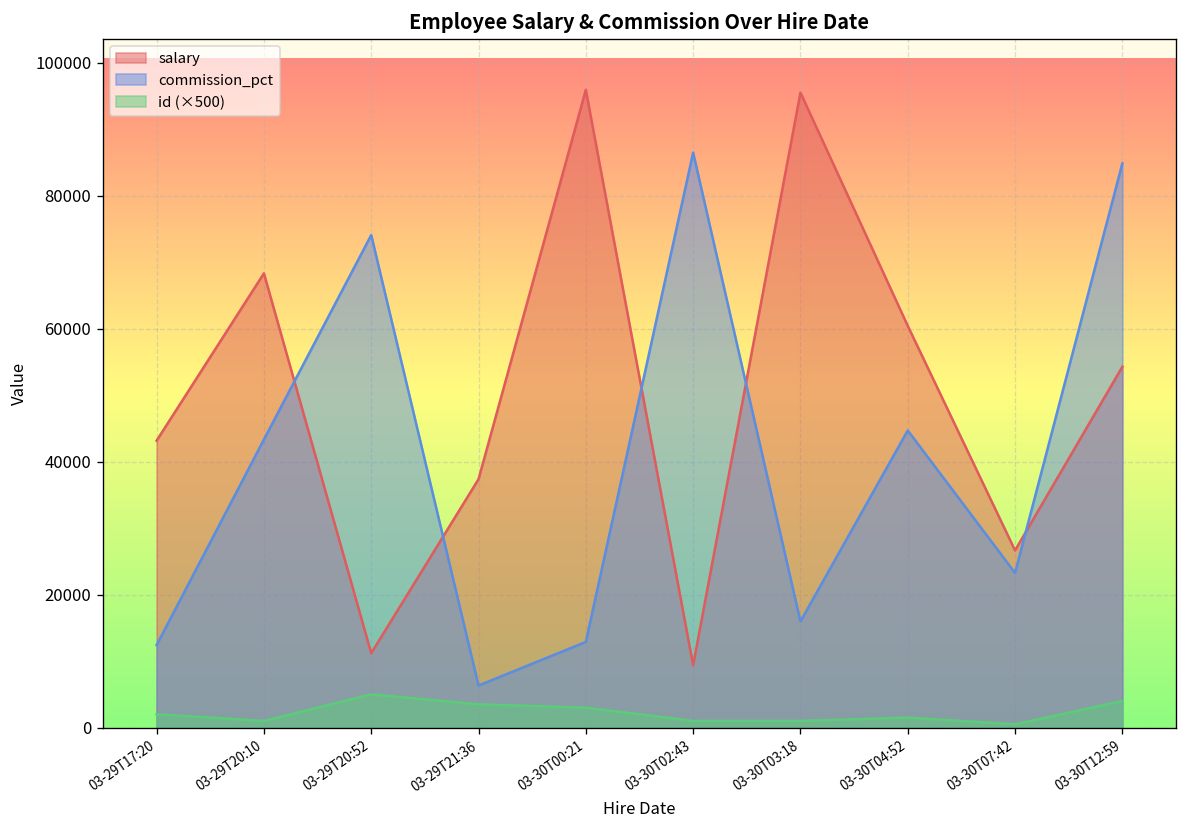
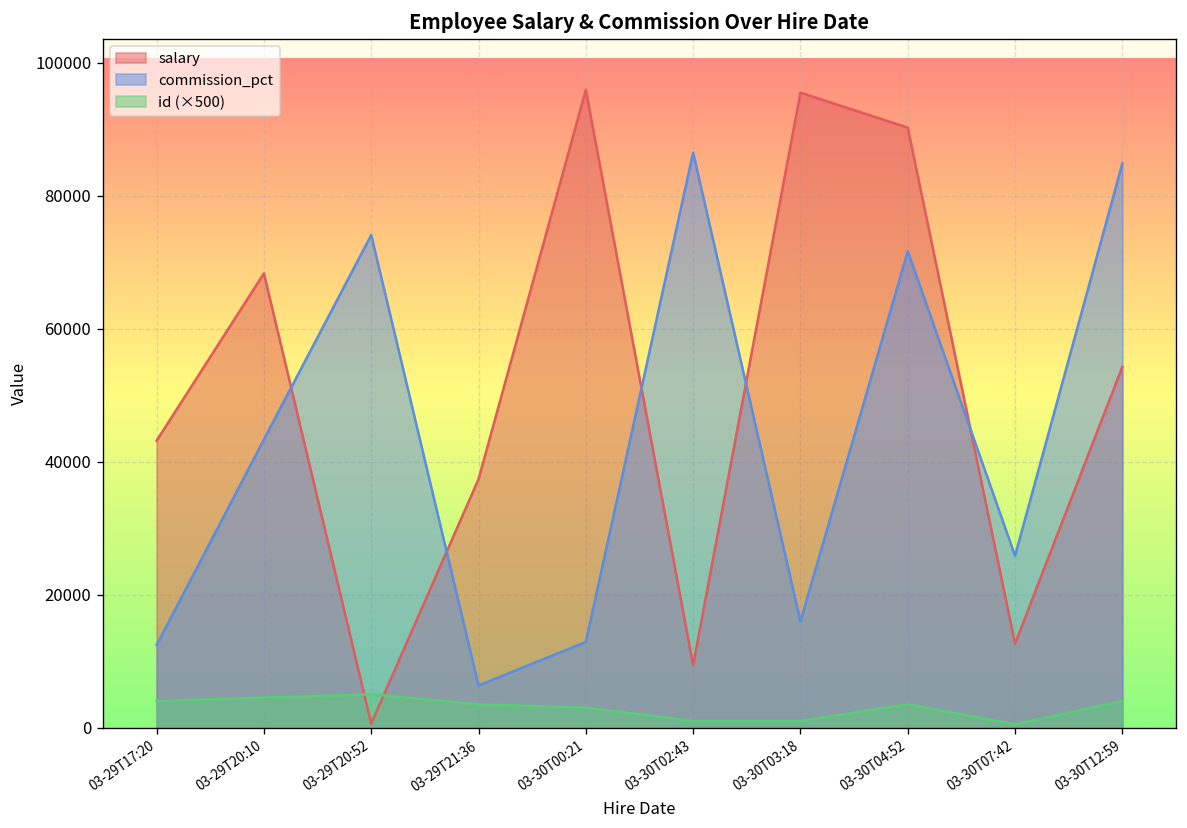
  {
    "salary": {
      "03-29T17:20": 43000,
      "03-29T20:10": 68000,
-     "03-29T20:52": 11000,
+     "03-29T20:52": 1000,
      "03-29T21:36": 37000,
      "03-30T00:21": 96000,
      "03-30T02:43": 9000,
      "03-30T03:18": 95000,
-     "03-30T04:52": 60000,
-     "03-30T07:42": 27000,
+     "03-30T04:52": 90000,
+     "03-30T07:42": 13000,
      "03-30T12:59": 54000
    },
    "commission_pct": {
      "03-29T17:20": 12000,
      "03-29T20:10": 43000,
      "03-29T20:52": 74000,
      "03-29T21:36": 6000,
      "03-30T00:21": 13000,
      "03-30T02:43": 86000,
      "03-30T03:18": 16000,
-     "03-30T04:52": 45000,
-     "03-30T07:42": 23000,
+     "03-30T04:52": 72000,
+     "03-30T07:42": 26000,
      "03-30T12:59": 85000
    },
    "id (×500)": {
-     "03-29T17:20": 2000,
-     "03-29T20:10": 1000,
+     "03-29T17:20": 4000,
+     "03-29T20:10": 5000,
      "03-29T20:52": 5000,
      "03-29T21:36": 4000,
      "03-30T00:21": 3000,
      "03-30T02:43": 1000,
      "03-30T03:18": 1000,
-     "03-30T04:52": 2000,
+     "03-30T04:52": 4000,
      "03-30T07:42": 1000,
      "03-30T12:59": 4000
    }
  }
